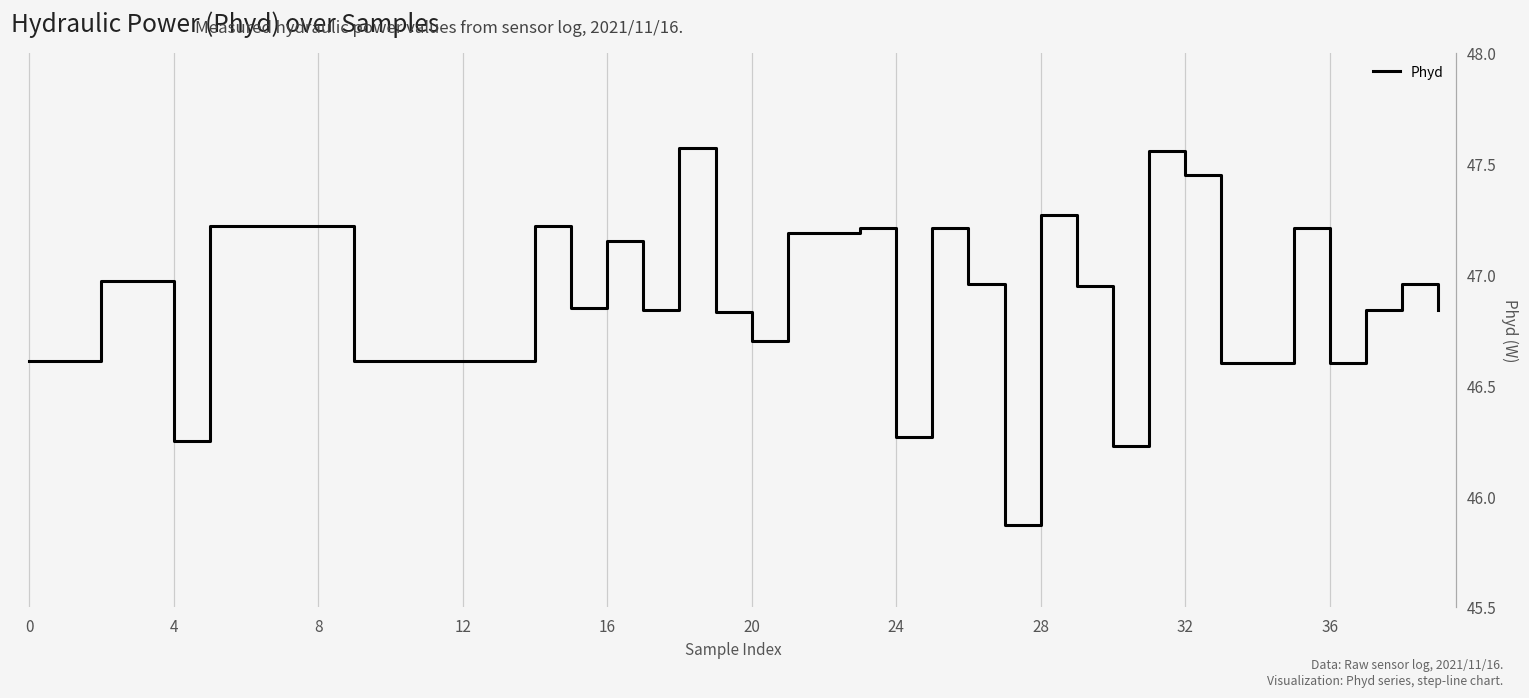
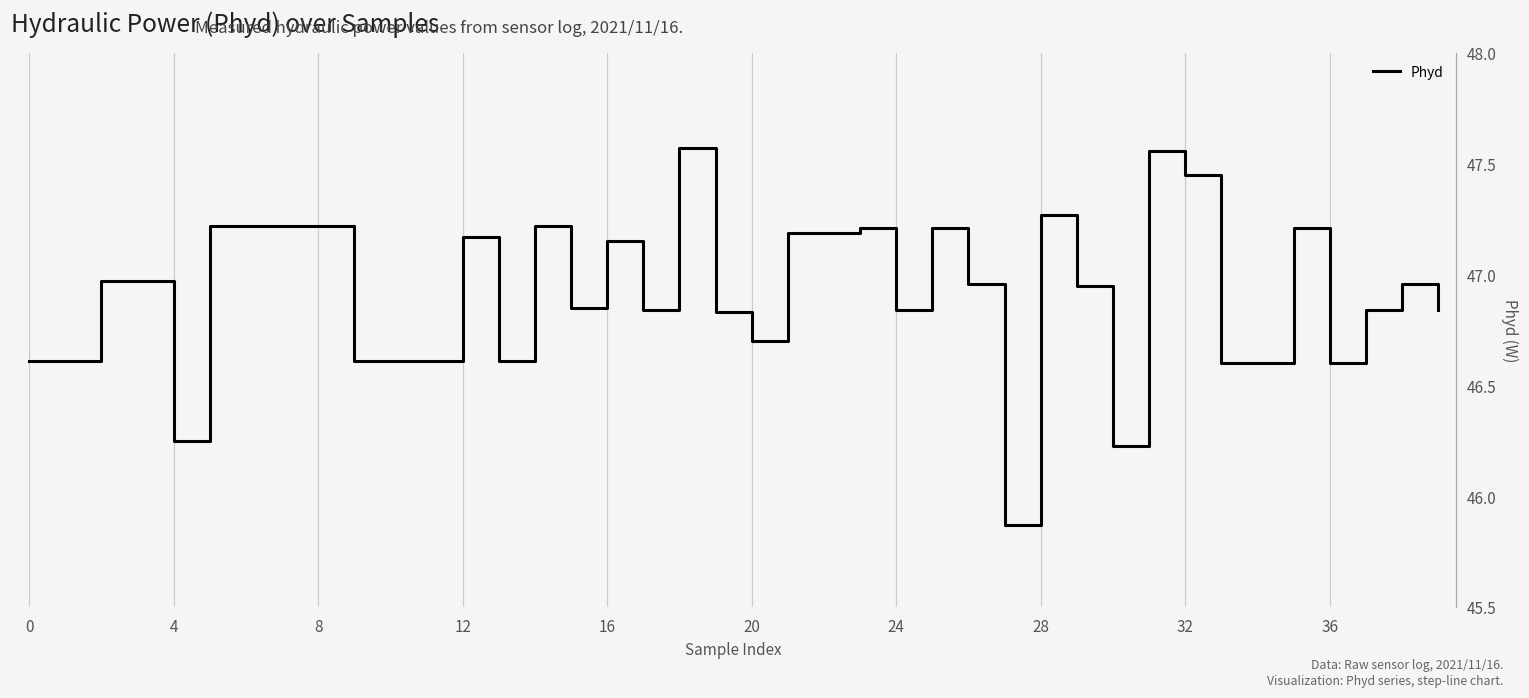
  {
    "0": 46.61,
    "4": 46.25,
    "8": 47.22,
-   "12": 46.61,
+   "12": 47.17,
    "16": 47.15,
    "20": 46.70,
-   "24": 46.27,
+   "24": 46.84,
    "28": 47.27,
    "32": 47.45,
    "36": 46.60
  }
